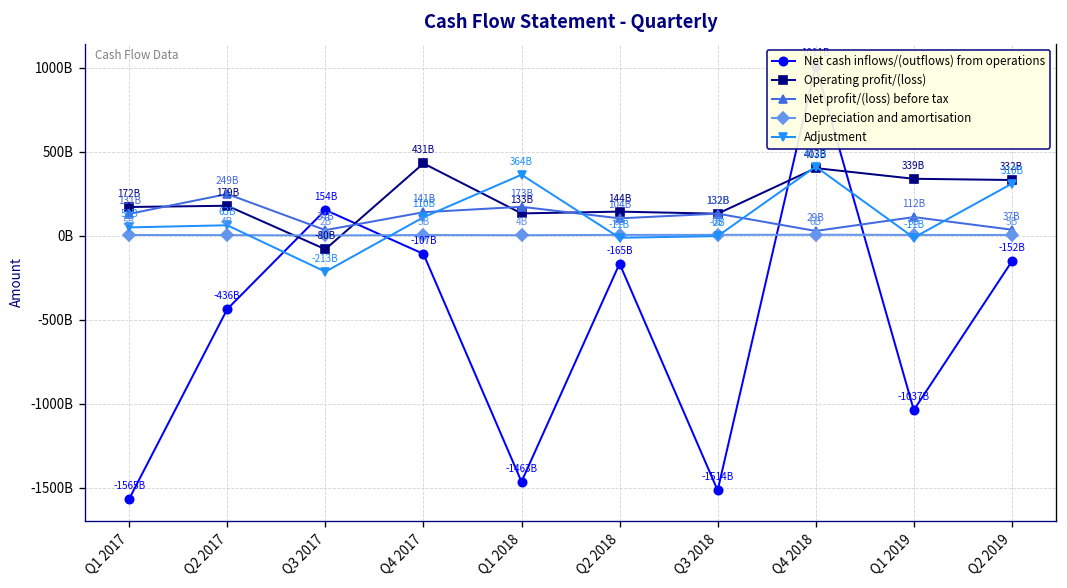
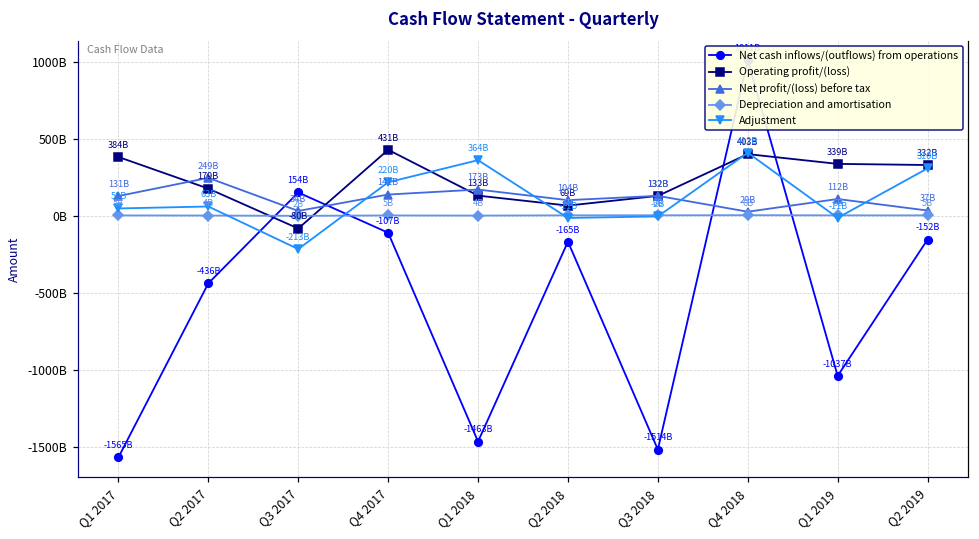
  {
    "Net cash inflows/(outflows) from operations": {
      "Q1 2017": "-1565B",
      "Q2 2017": "-436B",
      "Q3 2017": "154B",
      "Q1 2018": "-1463B",
      "Q2 2018": "-165B",
      "Q3 2018": "-1514B",
      "Q1 2019": "-1037B",
      "Q2 2019": "-152B"
    },
    "Operating profit/(loss)": {
-     "Q1 2017": "172B",
+     "Q1 2017": "384B",
      "Q4 2017": "431B",
-     "Q2 2018": "144B",
+     "Q2 2018": "69B",
      "Q1 2019": "339B"
    },
    "Adjustment": {
      "Q3 2017": "-213B",
-     "Q4 2017": "110B",
+     "Q4 2017": "220B",
      "Q1 2018": "364B"
    }
  }
